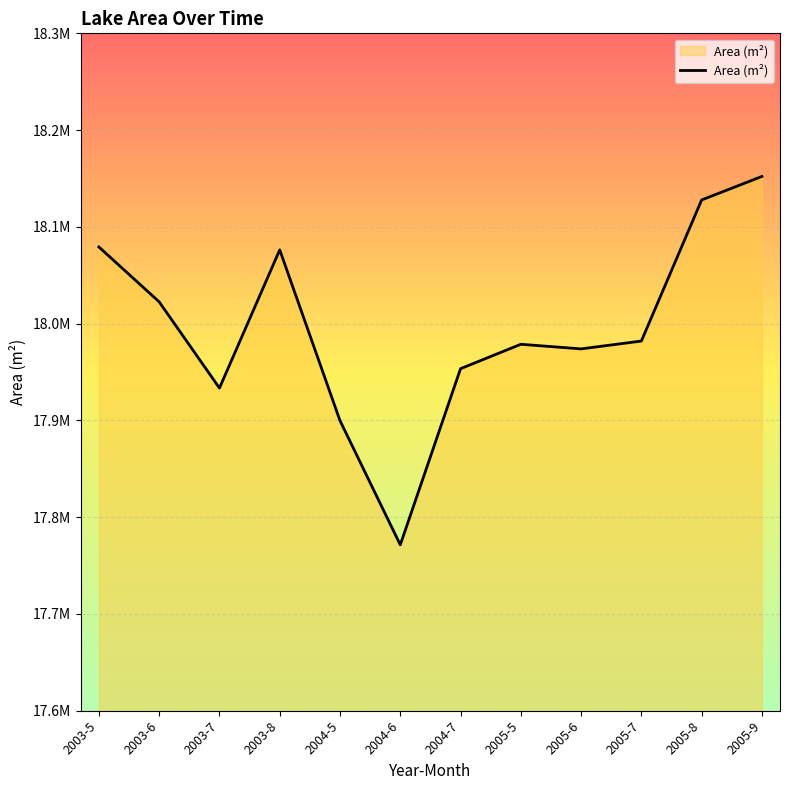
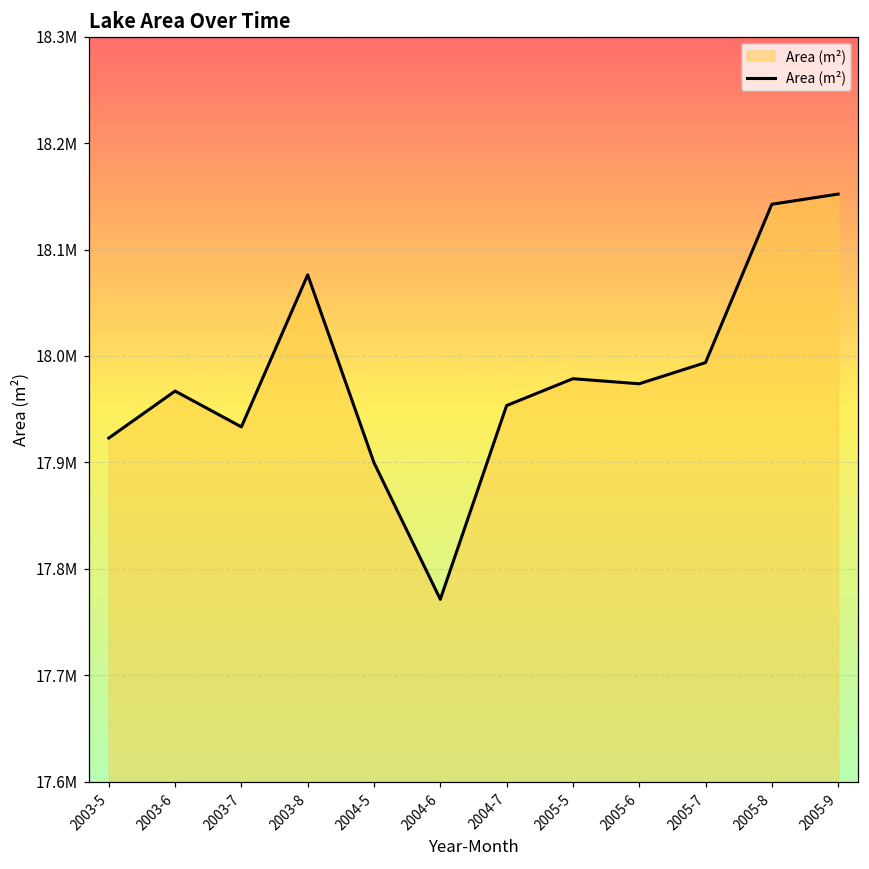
  {
-   "2003-5": 18080000,
-   "2003-6": 18020000,
+   "2003-5": 17920000,
+   "2003-6": 17970000,
    "2003-7": 17930000,
    "2003-8": 18080000,
    "2004-5": 17900000,
    "2004-6": 17770000,
    "2004-7": 17950000,
    "2005-5": 17980000,
    "2005-6": 17970000,
-   "2005-7": 17980000,
-   "2005-8": 18130000,
+   "2005-7": 17990000,
+   "2005-8": 18140000,
    "2005-9": 18150000
  }
